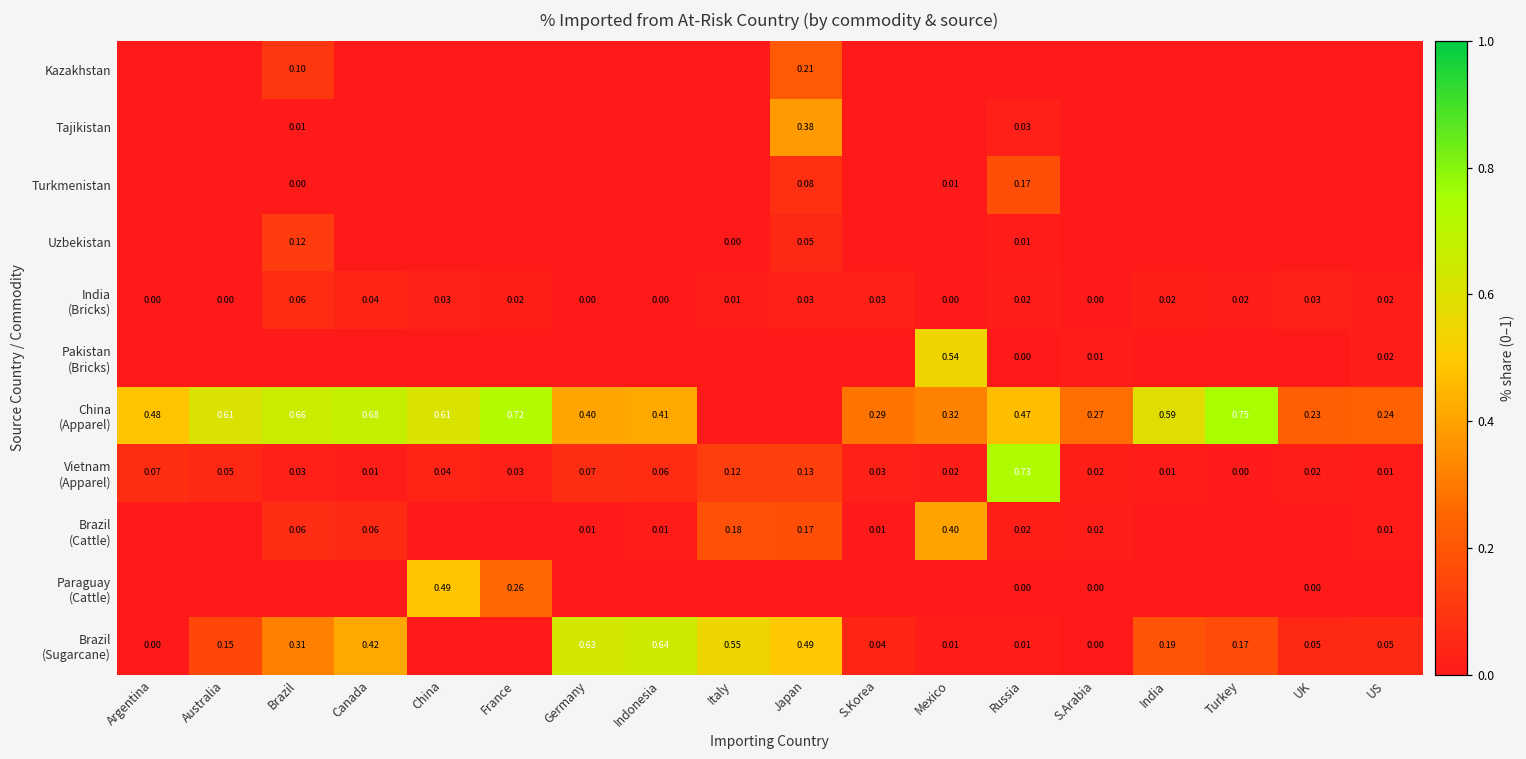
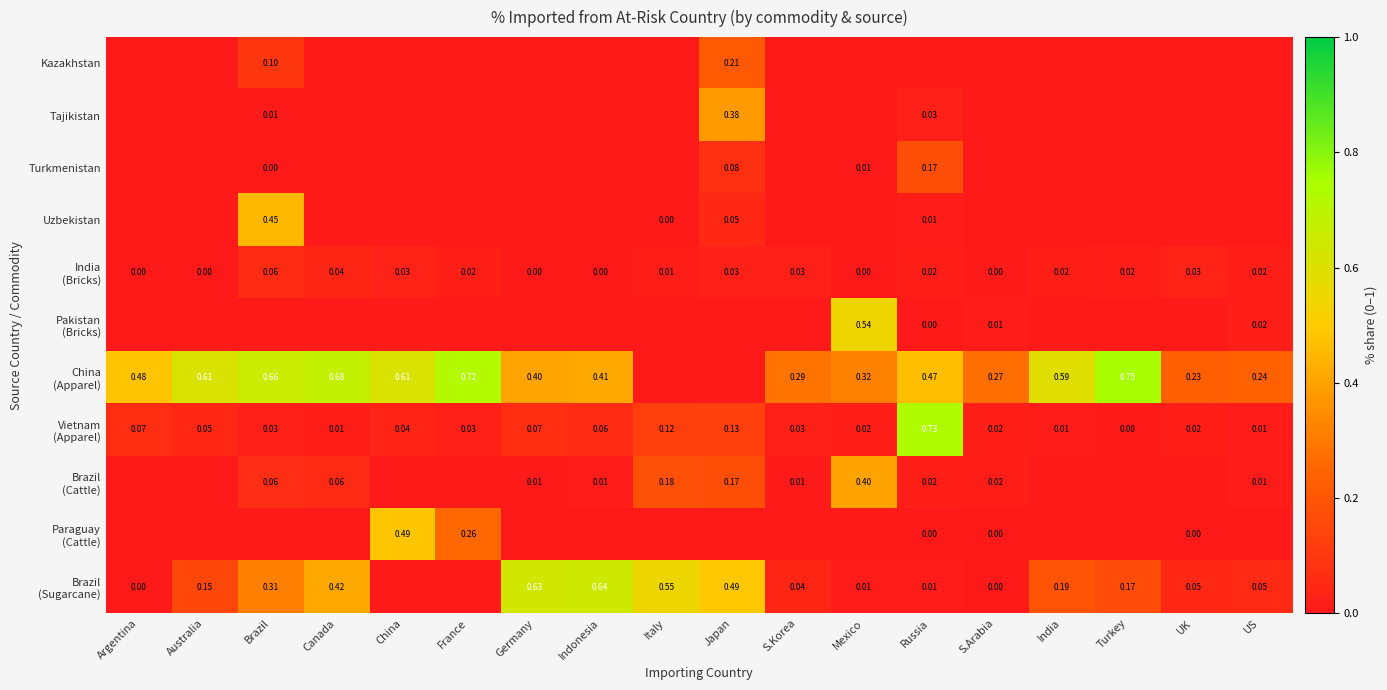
  {
    "Kazakhstan": {
      "Brazil": 0.10,
      "Japan": 0.21
    },
    "Tajikistan": {
      "Brazil": 0.01,
      "Japan": 0.38,
      "Russia": 0.03
    },
    "Turkmenistan": {
      "Brazil": 0.00,
      "Japan": 0.08,
      "Mexico": 0.01,
      "Russia": 0.17
    },
    "Uzbekistan": {
-     "Brazil": 0.12,
+     "Brazil": 0.45,
      "Italy": 0.00,
      "Japan": 0.05,
      "Russia": 0.01
    },
    "India (Bricks)": {
      "Argentina": 0.00,
      "Australia": 0.00,
      "Brazil": 0.06,
      "Canada": 0.04,
      "China": 0.03,
      "France": 0.02,
      "Germany": 0.00,
      "Indonesia": 0.00,
      "Italy": 0.01,
      "Japan": 0.03,
      "S.Korea": 0.03,
      "Mexico": 0.00,
      "Russia": 0.02,
      "S.Arabia": 0.00,
      "India": 0.02,
      "Turkey": 0.02,
      "UK": 0.03,
      "US": 0.02
    },
    "Pakistan (Bricks)": {
      "Mexico": 0.54,
      "Russia": 0.00,
      "S.Arabia": 0.01,
      "US": 0.02
    },
    "China (Apparel)": {
      "Argentina": 0.48,
      "Australia": 0.61,
      "Brazil": 0.66,
      "Canada": 0.68,
      "China": 0.61,
      "France": 0.72,
      "Germany": 0.40,
      "Indonesia": 0.41,
      "S.Korea": 0.29,
      "Mexico": 0.32,
      "Russia": 0.47,
      "S.Arabia": 0.27,
      "India": 0.59,
      "Turkey": 0.75,
      "UK": 0.23,
      "US": 0.24
    },
    "Vietnam (Apparel)": {
      "Argentina": 0.07,
      "Australia": 0.05,
      "Brazil": 0.03,
      "Canada": 0.01,
      "China": 0.04,
      "France": 0.03,
      "Germany": 0.07,
      "Indonesia": 0.06,
      "Italy": 0.12,
      "Japan": 0.13,
      "S.Korea": 0.03,
      "Mexico": 0.02,
      "Russia": 0.73,
      "S.Arabia": 0.02,
      "India": 0.01,
      "Turkey": 0.00,
      "UK": 0.02,
      "US": 0.01
    },
    "Brazil (Cattle)": {
      "Brazil": 0.06,
      "Canada": 0.06,
      "Germany": 0.01,
      "Indonesia": 0.01,
      "Italy": 0.18,
      "Japan": 0.17,
      "S.Korea": 0.01,
      "Mexico": 0.40,
      "Russia": 0.02,
      "S.Arabia": 0.02,
      "US": 0.01
    },
    "Paraguay (Cattle)": {
      "China": 0.49,
      "France": 0.26,
      "Russia": 0.00,
      "S.Arabia": 0.00,
      "UK": 0.00
    },
    "Brazil (Sugarcane)": {
      "Argentina": 0.00,
      "Australia": 0.15,
      "Brazil": 0.31,
      "Canada": 0.42,
      "Germany": 0.63,
      "Indonesia": 0.64,
      "Italy": 0.55,
      "Japan": 0.49,
      "S.Korea": 0.04,
      "Mexico": 0.01,
      "Russia": 0.01,
      "S.Arabia": 0.00,
      "India": 0.19,
      "Turkey": 0.17,
      "UK": 0.05,
      "US": 0.05
    }
  }
